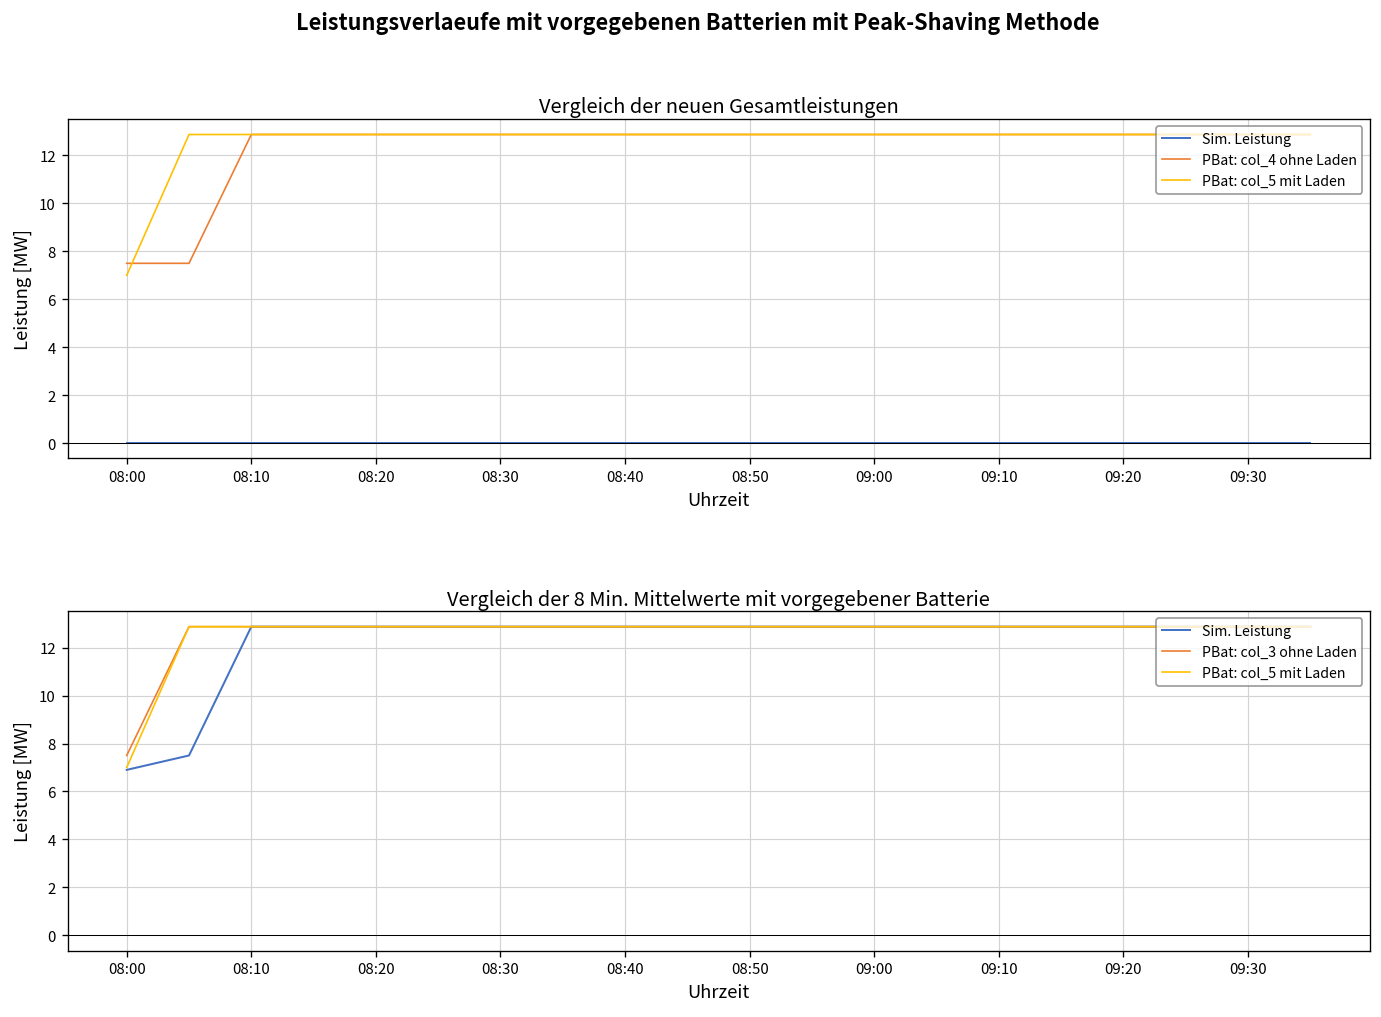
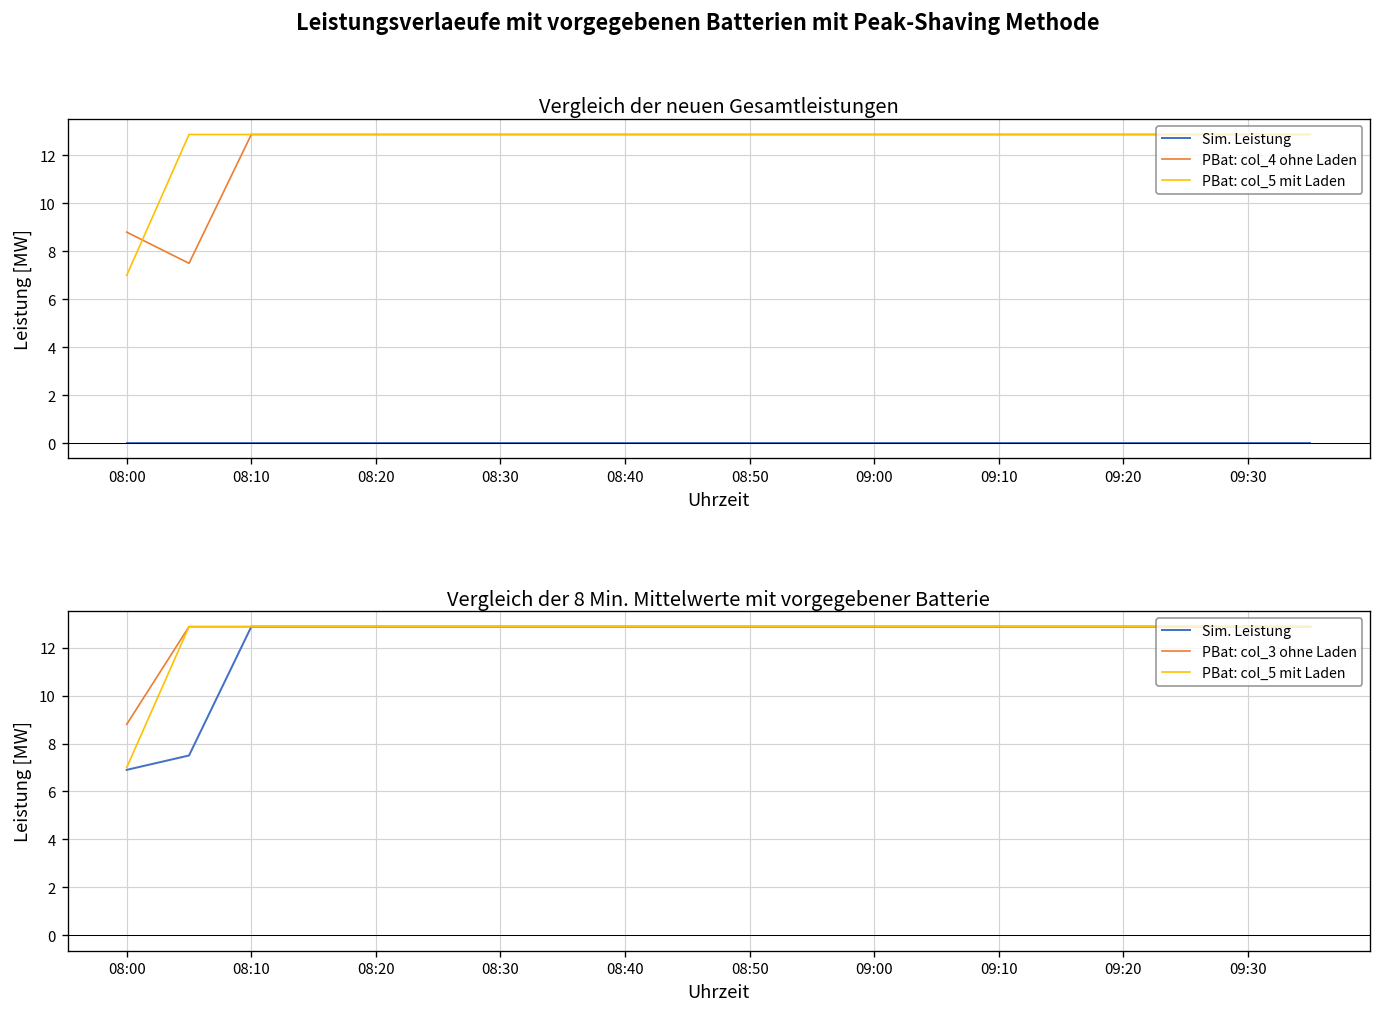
  {
    "Vergleich der neuen Gesamtleistungen": {
      "Sim. Leistung": {
        "08:00": 0.0,
        "08:10": 0.0,
        "08:20": 0.0,
        "08:30": 0.0,
        "08:40": 0.0,
        "08:50": 0.0,
        "09:00": 0.0,
        "09:10": 0.0,
        "09:20": 0.0,
        "09:30": 0.0
      },
      "PBat: col_4 ohne Laden": {
-       "08:00": 7.5
+       "08:00": 8.8
      },
      "PBat: col_5 mit Laden": {
        "08:00": 7.0
      }
    },
    "Vergleich der 8 Min. Mittelwerte mit vorgegebener Batterie": {
      "PBat: col_3 ohne Laden": {
-       "08:00": 7.5
+       "08:00": 8.8
      }
    }
  }
